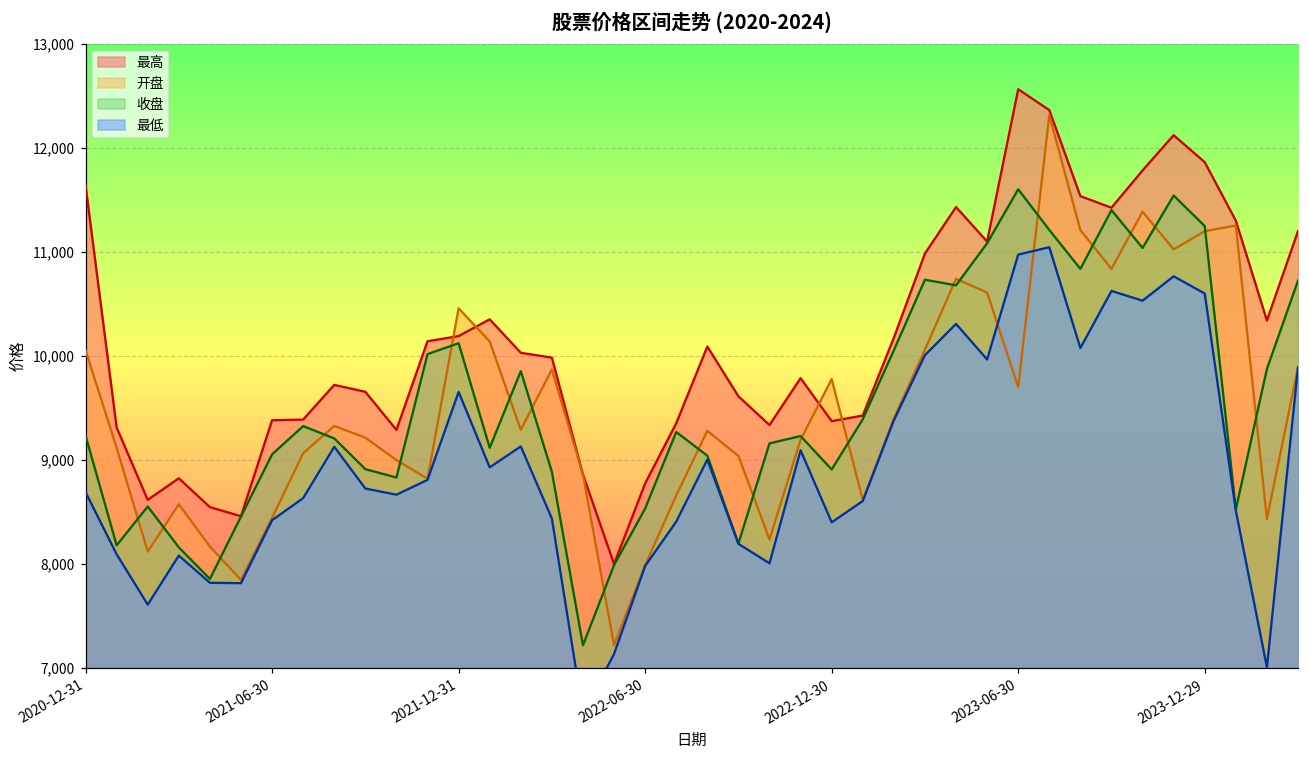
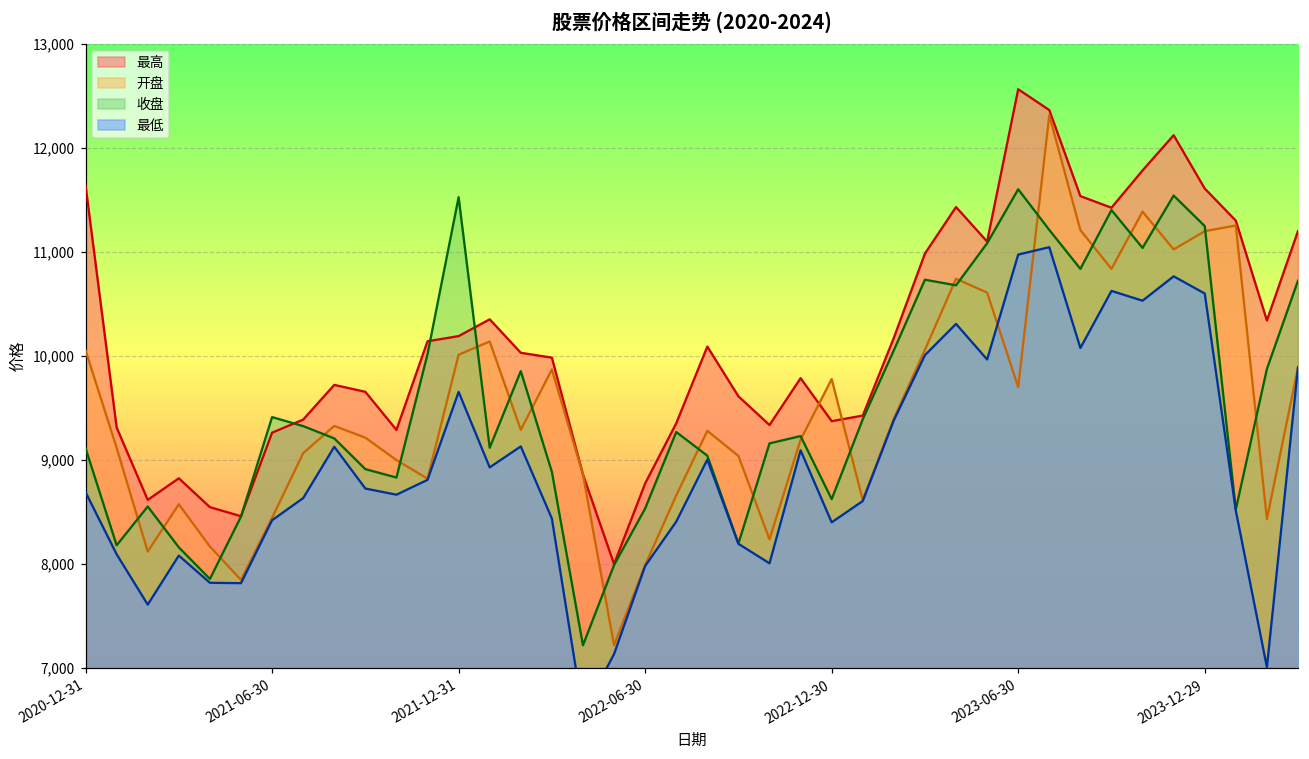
  {
    "最高": {
      "2020-12-31": "11,600",
-     "2021-06-30": "9,400",
+     "2021-06-30": "9,300",
      "2021-12-31": "10,200",
      "2022-06-30": "8,800",
      "2022-12-30": "9,400",
      "2023-06-30": "12,600",
-     "2023-12-29": "11,900"
+     "2023-12-29": "11,600"
    },
    "开盘": {
      "2020-12-31": "10,100",
-     "2021-12-31": "10,500",
+     "2021-12-31": "10,000",
      "2022-12-30": "9,800",
      "2023-06-30": "9,700",
      "2023-12-29": "11,200"
    },
    "收盘": {
-     "2020-12-31": "9,200",
-     "2021-06-30": "9,100",
-     "2021-12-31": "10,100",
+     "2020-12-31": "9,100",
+     "2021-06-30": "9,400",
+     "2021-12-31": "11,500",
      "2022-06-30": "8,500",
-     "2022-12-30": "8,900",
+     "2022-12-30": "8,600",
      "2023-06-30": "11,600",
      "2023-12-29": "11,200"
    }
  }
